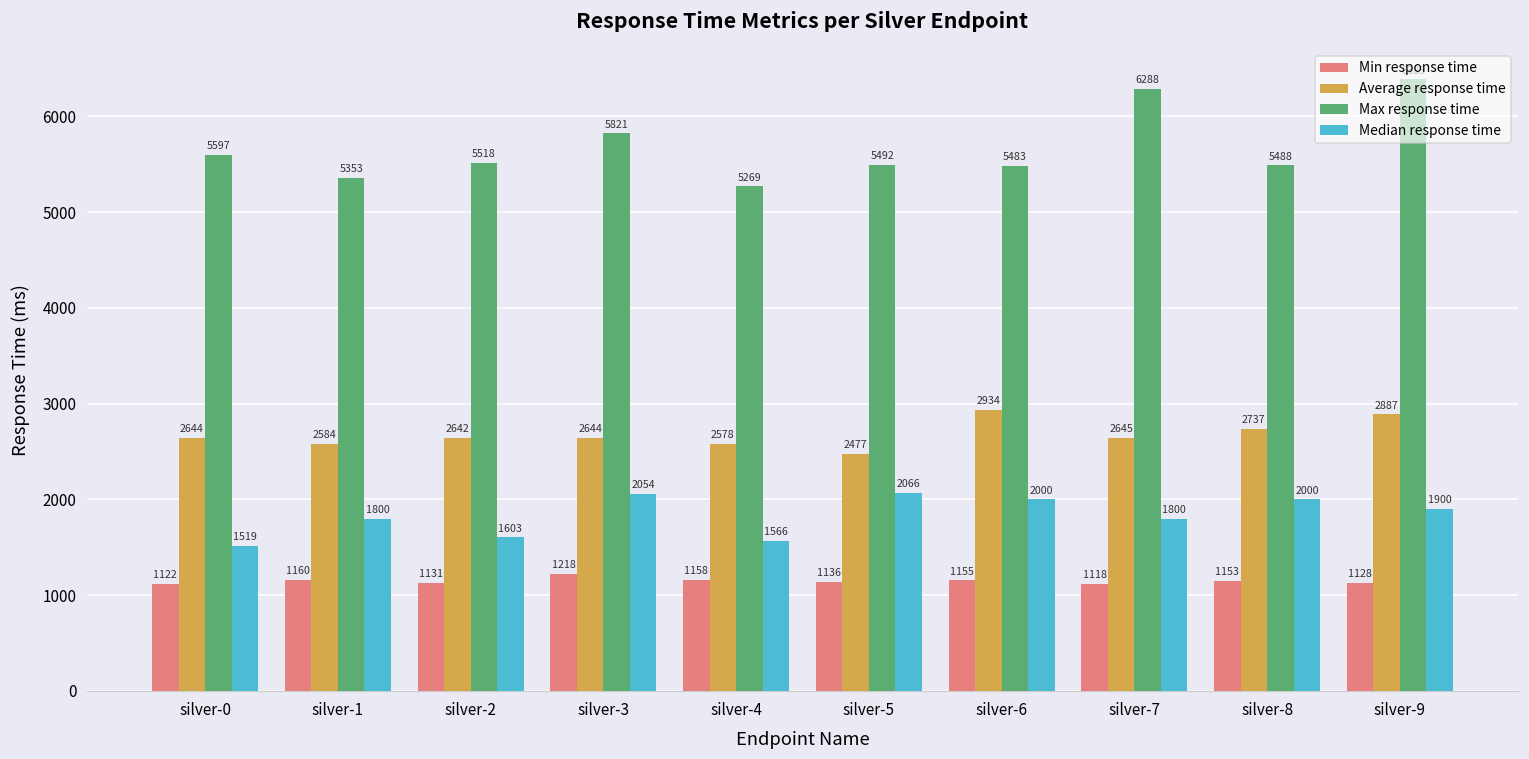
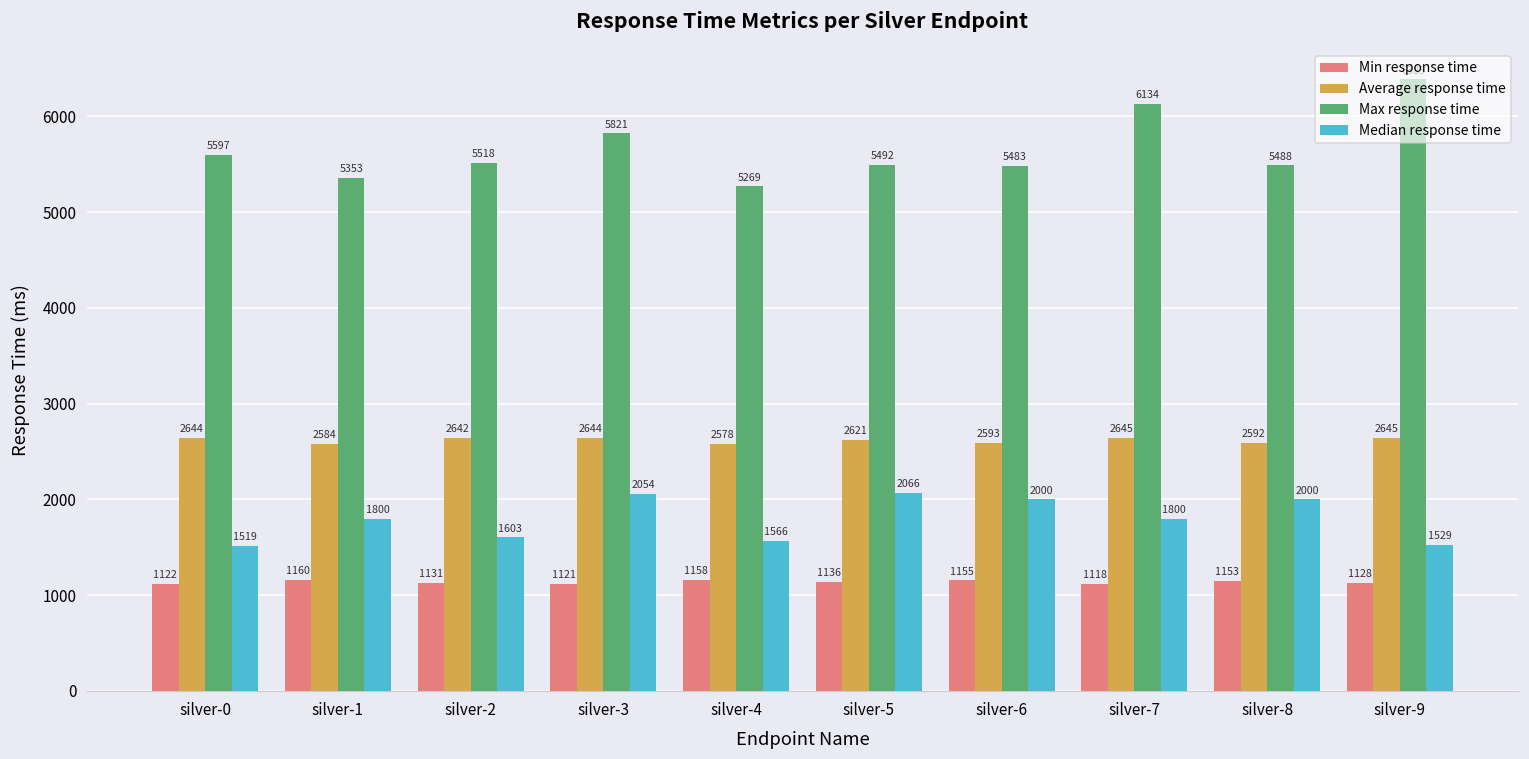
  {
    "Min response time": {
      "silver-0": 1122,
      "silver-1": 1160,
      "silver-2": 1131,
-     "silver-3": 1218,
+     "silver-3": 1121,
      "silver-4": 1158,
      "silver-5": 1136,
      "silver-6": 1155,
      "silver-7": 1118,
      "silver-8": 1153,
      "silver-9": 1128
    },
    "Average response time": {
      "silver-0": 2644,
      "silver-1": 2584,
      "silver-2": 2642,
      "silver-3": 2644,
      "silver-4": 2578,
-     "silver-5": 2477,
-     "silver-6": 2934,
+     "silver-5": 2621,
+     "silver-6": 2593,
      "silver-7": 2645,
-     "silver-8": 2737,
-     "silver-9": 2887
+     "silver-8": 2592,
+     "silver-9": 2645
    },
    "Max response time": {
      "silver-0": 5597,
      "silver-1": 5353,
      "silver-2": 5518,
      "silver-3": 5821,
      "silver-4": 5269,
      "silver-5": 5492,
      "silver-6": 5483,
-     "silver-7": 6288,
+     "silver-7": 6134,
      "silver-8": 5488
    },
    "Median response time": {
      "silver-0": 1519,
      "silver-1": 1800,
      "silver-2": 1603,
      "silver-3": 2054,
      "silver-4": 1566,
      "silver-5": 2066,
      "silver-6": 2000,
      "silver-7": 1800,
      "silver-8": 2000,
-     "silver-9": 1900
+     "silver-9": 1529
    }
  }
